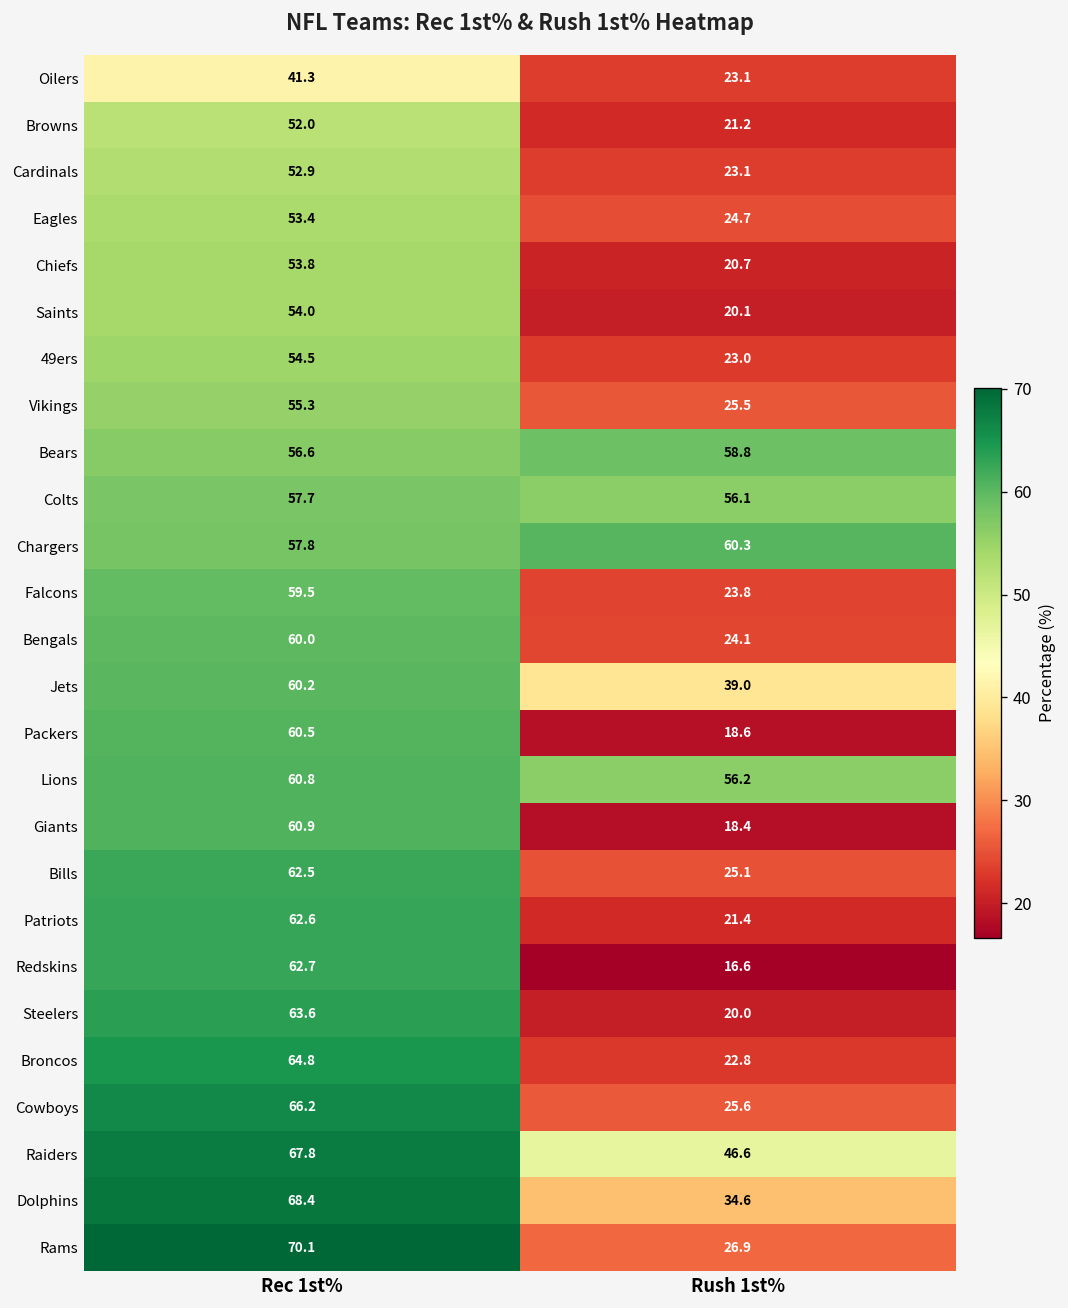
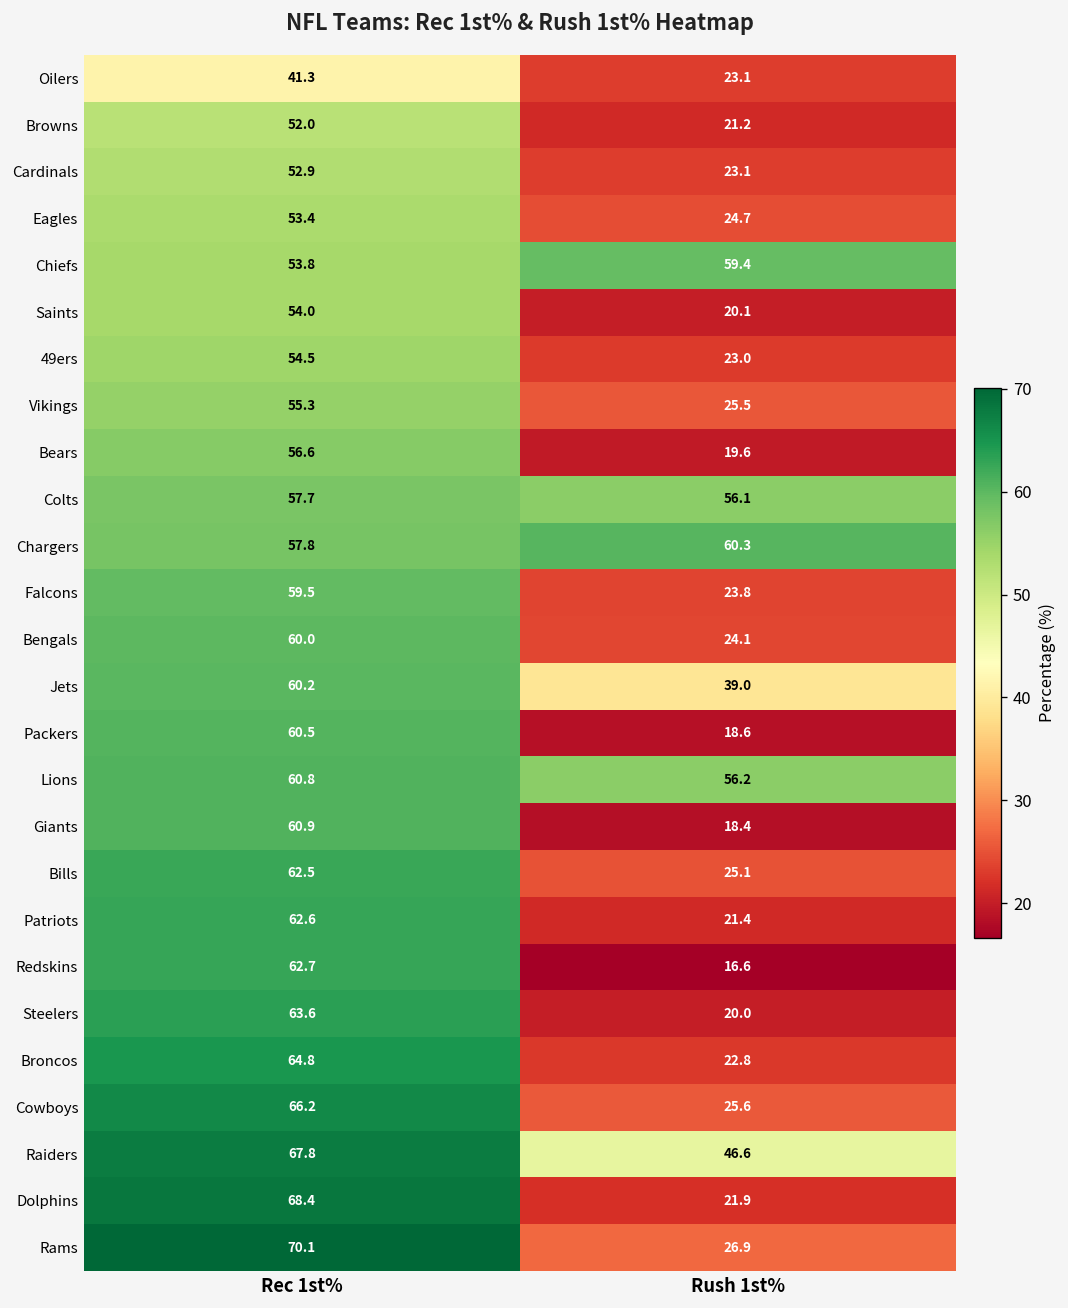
  {
    "Oilers": {
      "Rec 1st%": 41.3,
      "Rush 1st%": 23.1
    },
    "Browns": {
      "Rec 1st%": 52.0,
      "Rush 1st%": 21.2
    },
    "Cardinals": {
      "Rec 1st%": 52.9,
      "Rush 1st%": 23.1
    },
    "Eagles": {
      "Rec 1st%": 53.4,
      "Rush 1st%": 24.7
    },
    "Chiefs": {
      "Rec 1st%": 53.8,
-     "Rush 1st%": 20.7
+     "Rush 1st%": 59.4
    },
    "Saints": {
      "Rec 1st%": 54.0,
      "Rush 1st%": 20.1
    },
    "49ers": {
      "Rec 1st%": 54.5,
      "Rush 1st%": 23.0
    },
    "Vikings": {
      "Rec 1st%": 55.3,
      "Rush 1st%": 25.5
    },
    "Bears": {
      "Rec 1st%": 56.6,
-     "Rush 1st%": 58.8
+     "Rush 1st%": 19.6
    },
    "Colts": {
      "Rec 1st%": 57.7,
      "Rush 1st%": 56.1
    },
    "Chargers": {
      "Rec 1st%": 57.8,
      "Rush 1st%": 60.3
    },
    "Falcons": {
      "Rec 1st%": 59.5,
      "Rush 1st%": 23.8
    },
    "Bengals": {
      "Rec 1st%": 60.0,
      "Rush 1st%": 24.1
    },
    "Jets": {
      "Rec 1st%": 60.2,
      "Rush 1st%": 39.0
    },
    "Packers": {
      "Rec 1st%": 60.5,
      "Rush 1st%": 18.6
    },
    "Lions": {
      "Rec 1st%": 60.8,
      "Rush 1st%": 56.2
    },
    "Giants": {
      "Rec 1st%": 60.9,
      "Rush 1st%": 18.4
    },
    "Bills": {
      "Rec 1st%": 62.5,
      "Rush 1st%": 25.1
    },
    "Patriots": {
      "Rec 1st%": 62.6,
      "Rush 1st%": 21.4
    },
    "Redskins": {
      "Rec 1st%": 62.7,
      "Rush 1st%": 16.6
    },
    "Steelers": {
      "Rec 1st%": 63.6,
      "Rush 1st%": 20.0
    },
    "Broncos": {
      "Rec 1st%": 64.8,
      "Rush 1st%": 22.8
    },
    "Cowboys": {
      "Rec 1st%": 66.2,
      "Rush 1st%": 25.6
    },
    "Raiders": {
      "Rec 1st%": 67.8,
      "Rush 1st%": 46.6
    },
    "Dolphins": {
      "Rec 1st%": 68.4,
-     "Rush 1st%": 34.6
+     "Rush 1st%": 21.9
    },
    "Rams": {
      "Rec 1st%": 70.1,
      "Rush 1st%": 26.9
    }
  }
